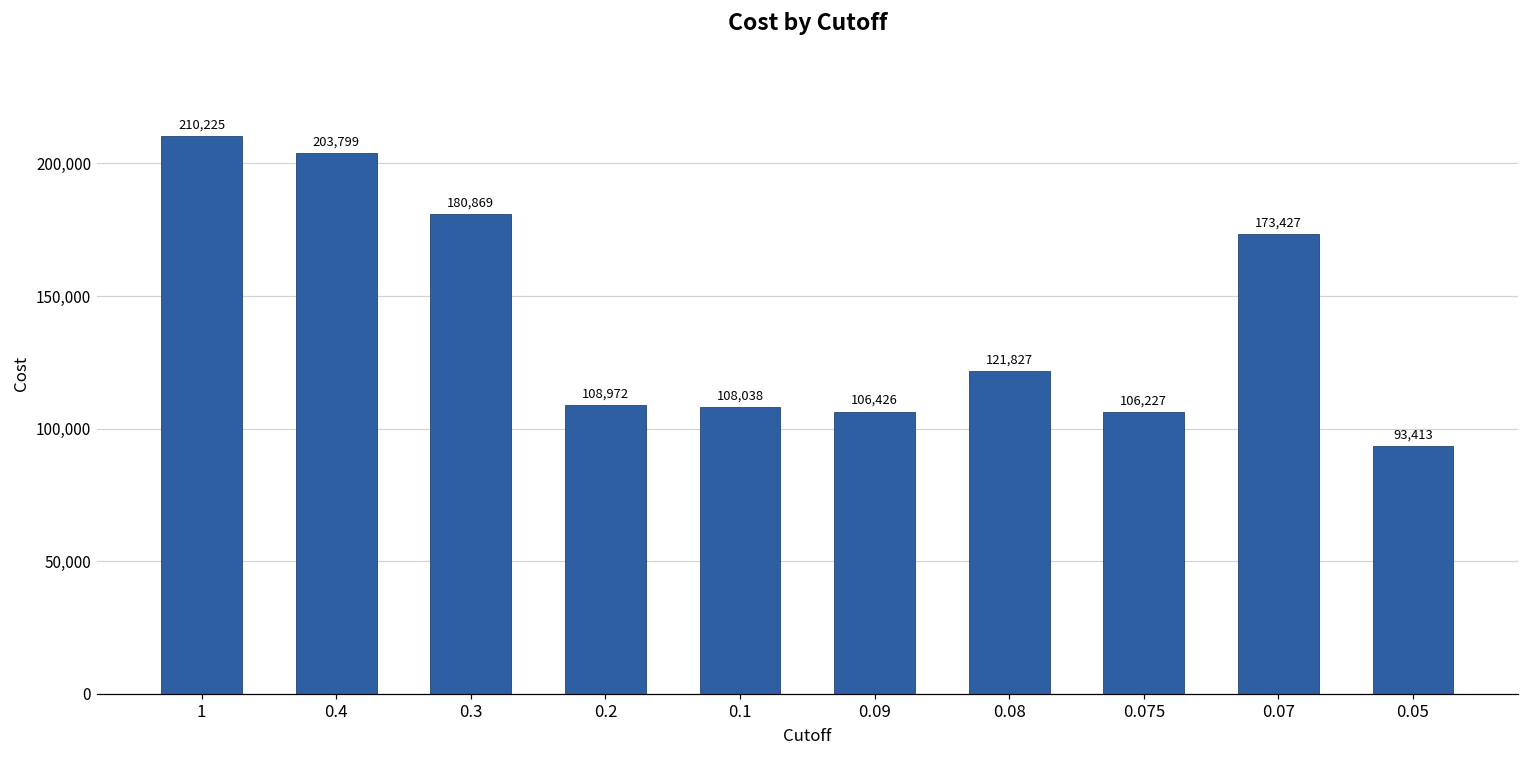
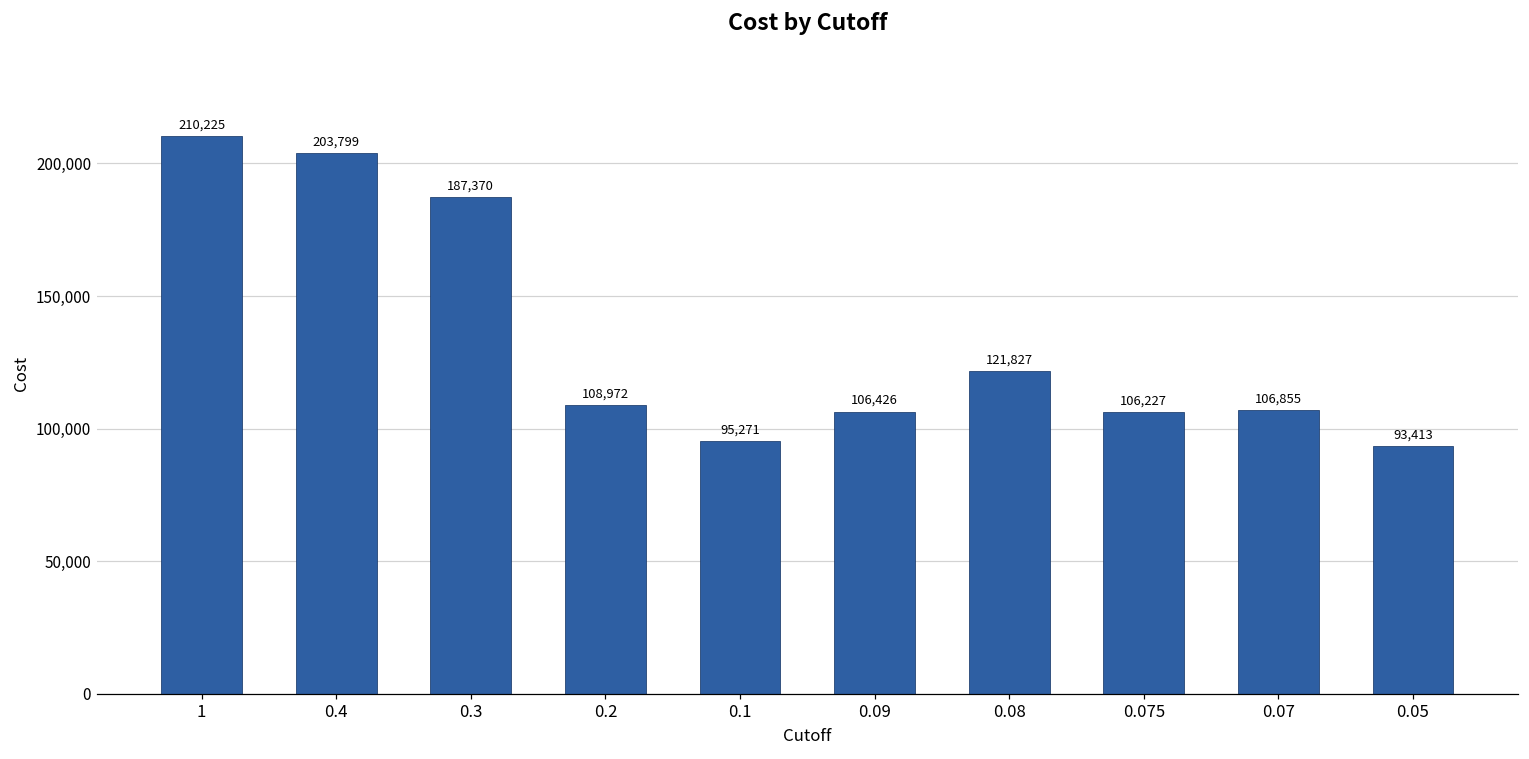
  {
    "1": "210,225",
    "0.4": "203,799",
-   "0.3": "180,869",
+   "0.3": "187,370",
    "0.2": "108,972",
-   "0.1": "108,038",
+   "0.1": "95,271",
    "0.09": "106,426",
    "0.08": "121,827",
    "0.075": "106,227",
-   "0.07": "173,427",
+   "0.07": "106,855",
    "0.05": "93,413"
  }
